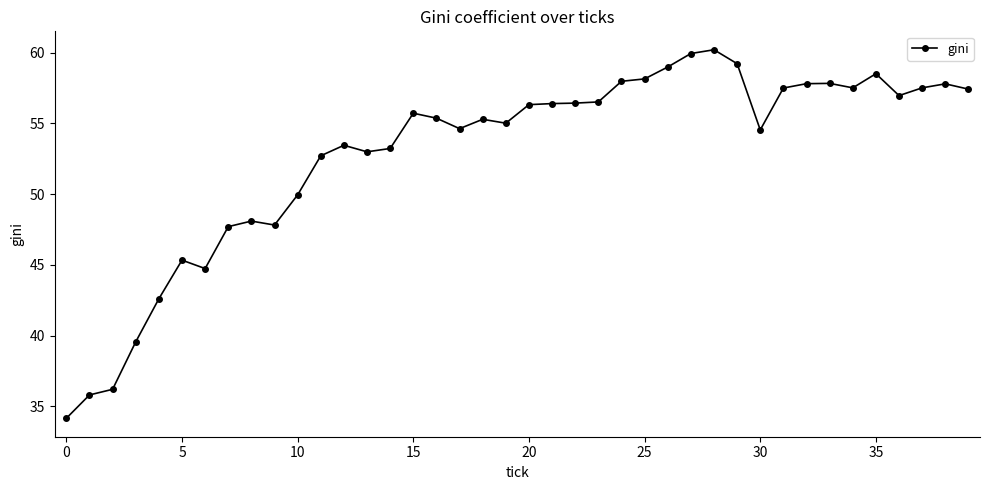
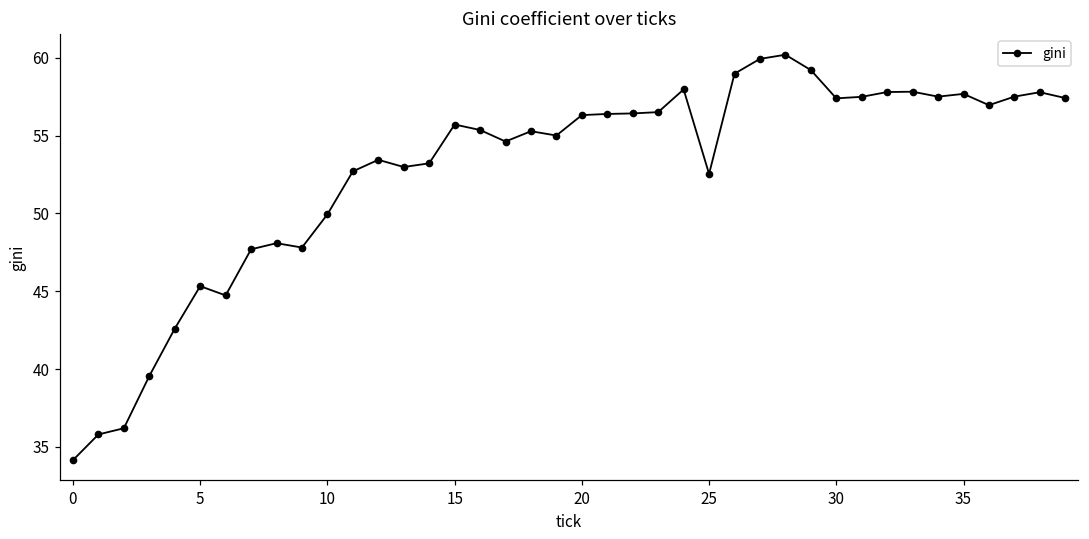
  {
    "0": 34.1,
    "5": 45.3,
    "10": 49.9,
    "15": 55.7,
    "20": 56.3,
-   "25": 58.1,
-   "30": 54.5,
-   "35": 58.5
+   "25": 52.5,
+   "30": 57.4,
+   "35": 57.7
  }
